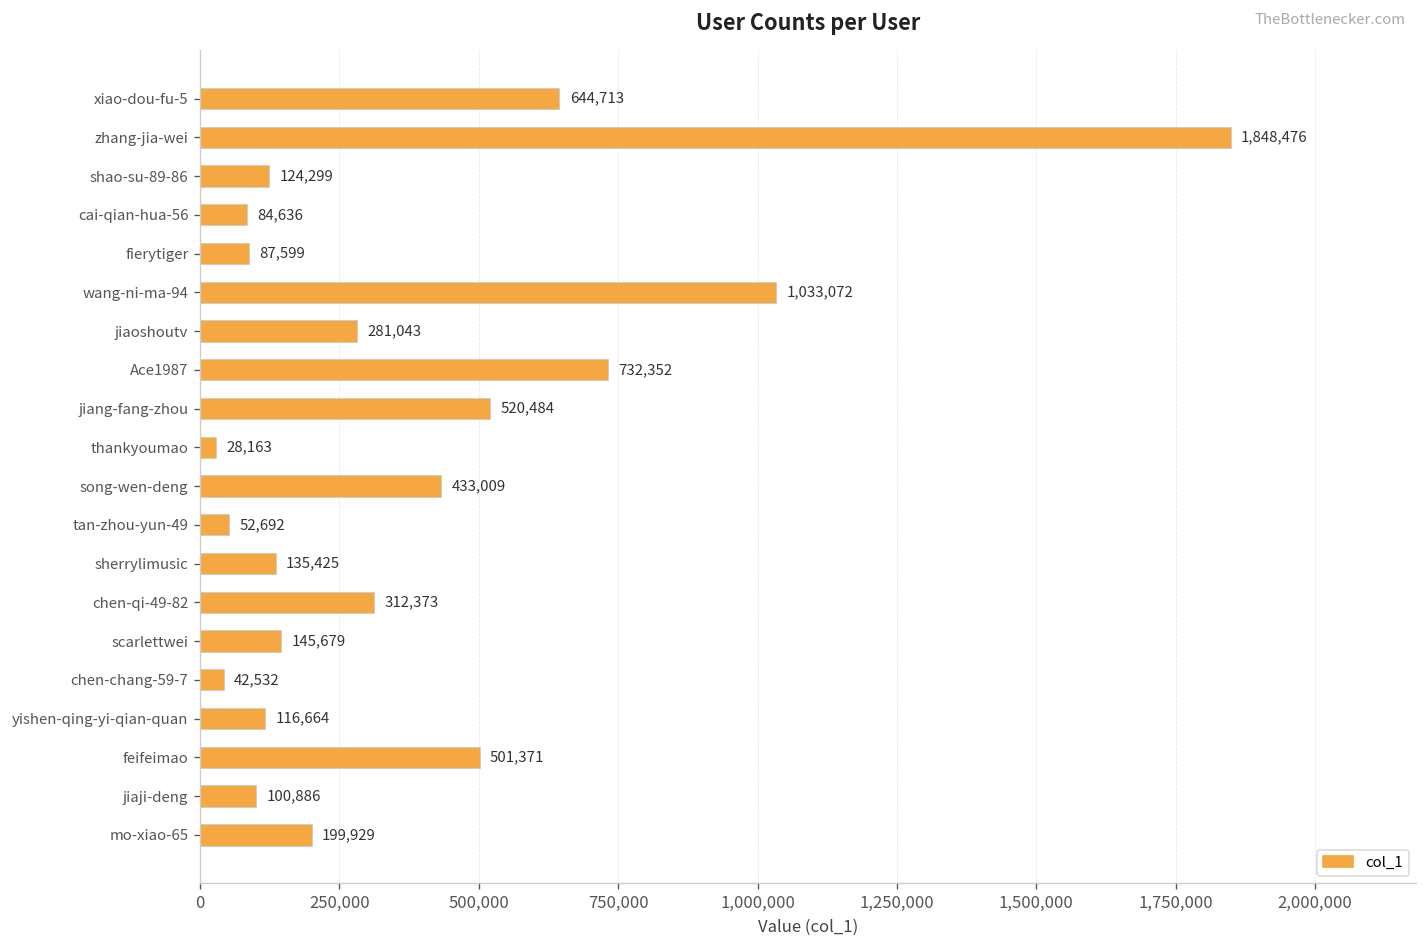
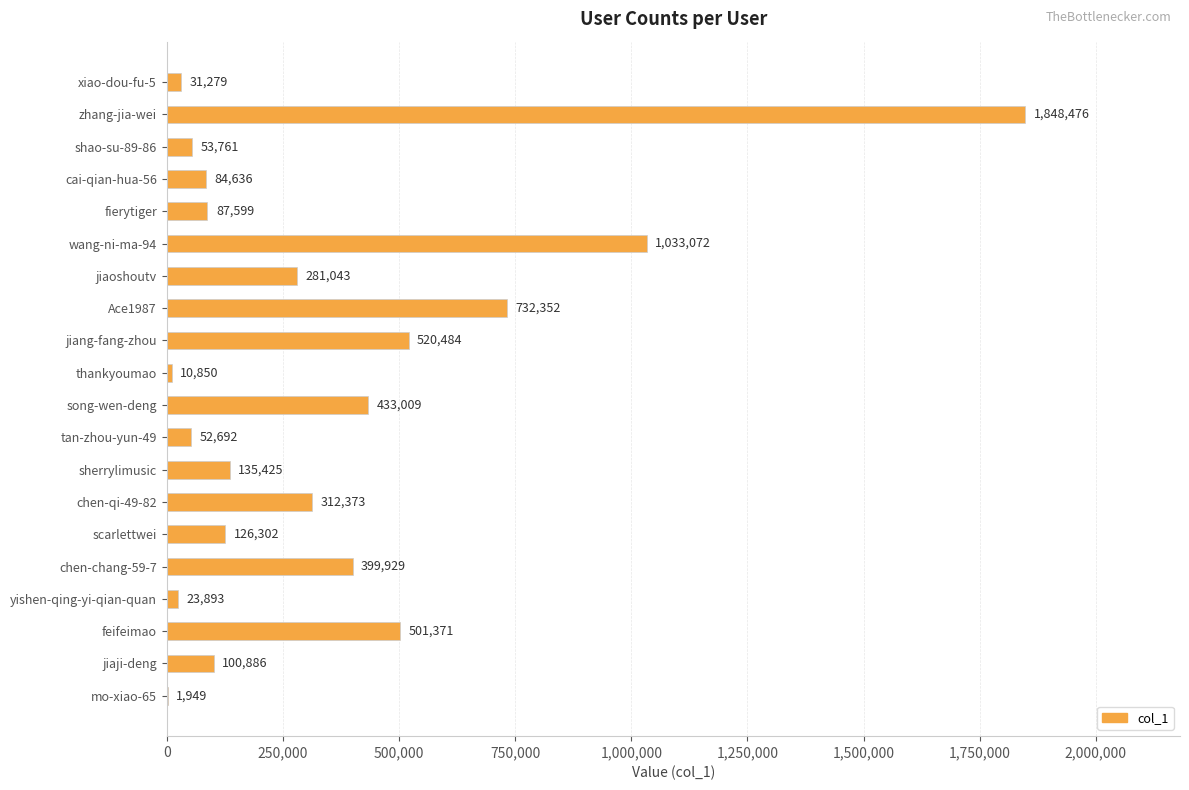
  {
-   "xiao-dou-fu-5": "644,713",
+   "xiao-dou-fu-5": "31,279",
    "zhang-jia-wei": "1,848,476",
-   "shao-su-89-86": "124,299",
+   "shao-su-89-86": "53,761",
    "cai-qian-hua-56": "84,636",
    "fierytiger": "87,599",
    "wang-ni-ma-94": "1,033,072",
    "jiaoshoutv": "281,043",
    "Ace1987": "732,352",
    "jiang-fang-zhou": "520,484",
-   "thankyoumao": "28,163",
+   "thankyoumao": "10,850",
    "song-wen-deng": "433,009",
    "tan-zhou-yun-49": "52,692",
    "sherrylimusic": "135,425",
    "chen-qi-49-82": "312,373",
-   "scarlettwei": "145,679",
-   "chen-chang-59-7": "42,532",
-   "yishen-qing-yi-qian-quan": "116,664",
+   "scarlettwei": "126,302",
+   "chen-chang-59-7": "399,929",
+   "yishen-qing-yi-qian-quan": "23,893",
    "feifeimao": "501,371",
    "jiaji-deng": "100,886",
-   "mo-xiao-65": "199,929"
+   "mo-xiao-65": "1,949"
  }
